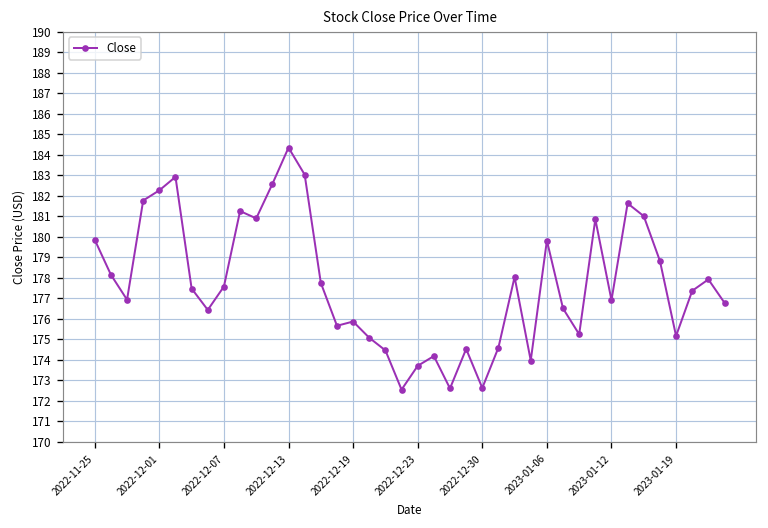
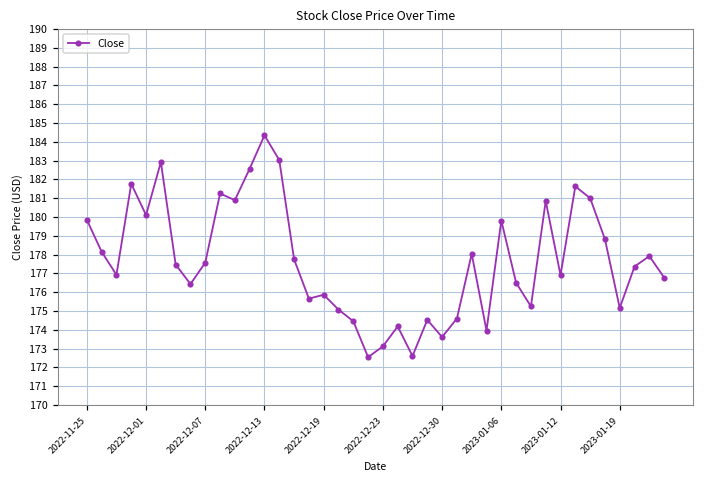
  {
    "2022-11-25": 179.9,
-   "2022-12-01": 182.3,
+   "2022-12-01": 180.1,
    "2022-12-07": 177.6,
    "2022-12-13": 184.3,
    "2022-12-19": 175.9,
-   "2022-12-23": 173.7,
-   "2022-12-30": 172.6,
+   "2022-12-23": 173.1,
+   "2022-12-30": 173.6,
    "2023-01-06": 179.8,
    "2023-01-12": 176.9,
    "2023-01-19": 175.2
  }
